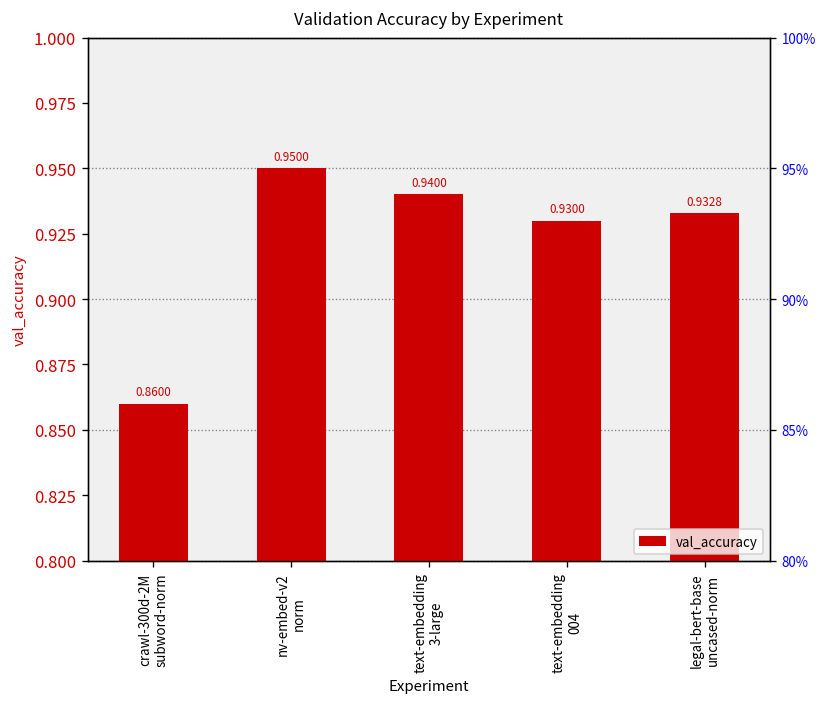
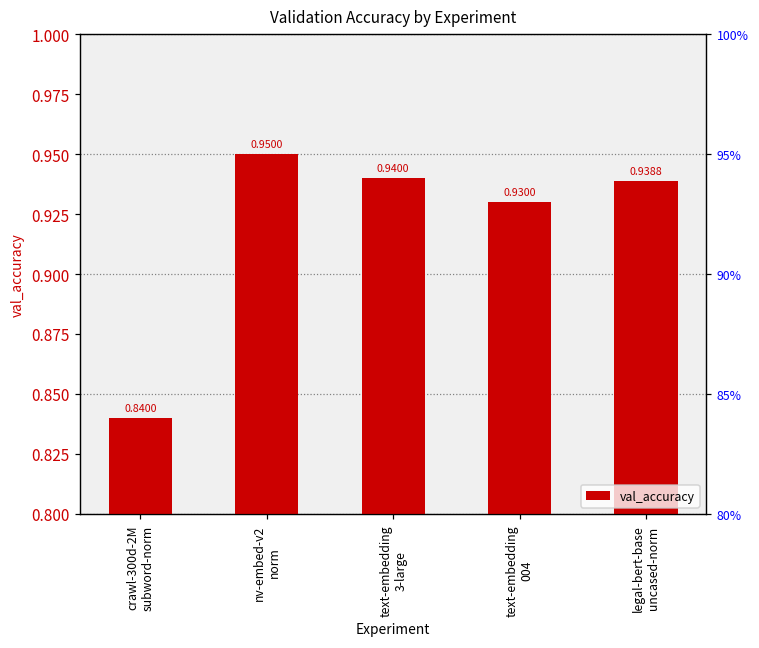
  {
-   "crawl-300d-2M subword-norm": 0.8600,
+   "crawl-300d-2M subword-norm": 0.8400,
    "nv-embed-v2 norm": 0.9500,
    "text-embedding 3-large": 0.9400,
    "text-embedding 004": 0.9300,
-   "legal-bert-base uncased-norm": 0.9328
+   "legal-bert-base uncased-norm": 0.9388
  }
